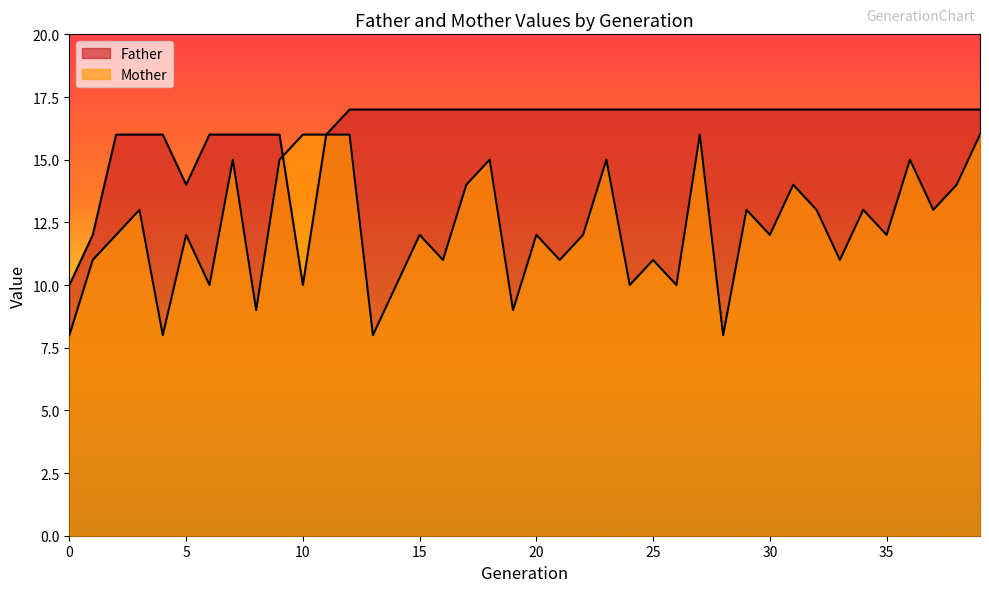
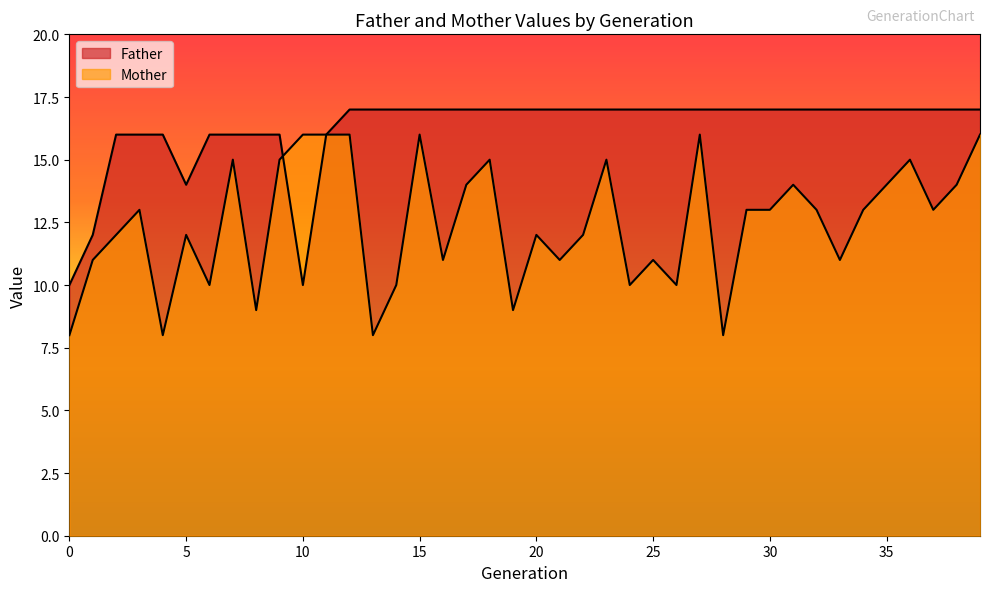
  {
    "Father": {
      "0": 10,
      "5": 14,
      "10": 10,
      "15": 17,
      "20": 17,
      "25": 17,
      "30": 17,
      "35": 17
    },
    "Mother": {
      "0": 8,
      "5": 12,
      "10": 16,
-     "15": 12,
+     "15": 16,
      "20": 12,
      "25": 11,
-     "30": 12,
-     "35": 12
+     "30": 13,
+     "35": 14
    }
  }
